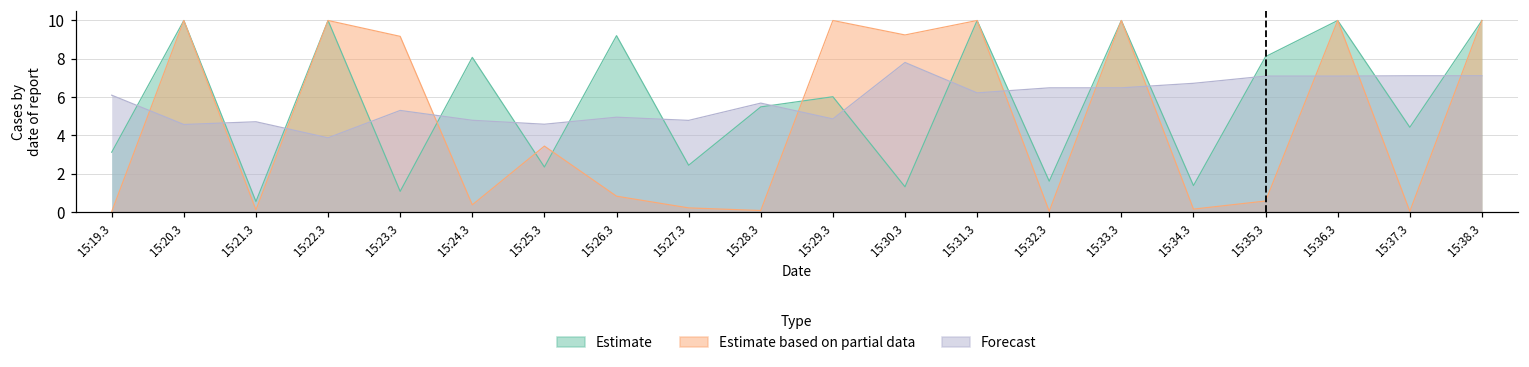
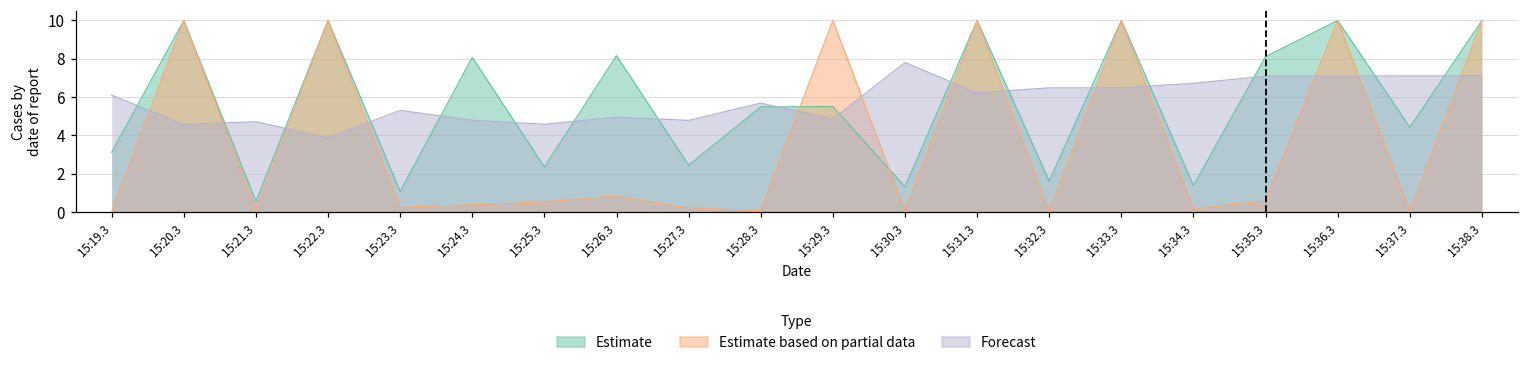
  {
    "Estimate": {
      "15:19.3": 3.1,
      "15:21.3": 0.6,
      "15:23.3": 1.1,
      "15:24.3": 8.1,
      "15:25.3": 2.4,
-     "15:26.3": 9.2,
+     "15:26.3": 8.2,
      "15:27.3": 2.4,
      "15:28.3": 5.5,
-     "15:29.3": 6.0,
+     "15:29.3": 5.5,
      "15:30.3": 1.3,
      "15:32.3": 1.6,
      "15:34.3": 1.4,
      "15:35.3": 8.1,
      "15:37.3": 4.4
    },
    "Estimate based on partial data": {
      "15:19.3": 0.0,
      "15:21.3": 0.1,
-     "15:23.3": 9.2,
+     "15:23.3": 0.3,
      "15:24.3": 0.4,
-     "15:25.3": 3.4,
+     "15:25.3": 0.5,
      "15:26.3": 0.8,
      "15:27.3": 0.2,
      "15:28.3": 0.1,
      "15:29.3": 10.0,
-     "15:30.3": 9.2,
+     "15:30.3": 0.1,
      "15:32.3": 0.0,
      "15:34.3": 0.2,
      "15:35.3": 0.6,
      "15:37.3": 0.0
    },
    "Forecast": {
      "15:19.3": 6.1,
      "15:20.3": 4.6,
      "15:21.3": 4.7,
      "15:22.3": 3.9,
      "15:23.3": 5.3,
      "15:24.3": 4.8,
      "15:25.3": 4.6,
      "15:26.3": 4.9,
      "15:27.3": 4.8,
      "15:28.3": 5.7,
      "15:29.3": 4.9,
      "15:30.3": 7.8,
      "15:31.3": 6.2,
      "15:32.3": 6.5,
      "15:33.3": 6.5,
      "15:34.3": 6.7,
      "15:35.3": 7.1,
      "15:36.3": 7.1,
      "15:37.3": 7.1,
      "15:38.3": 7.1
    }
  }
